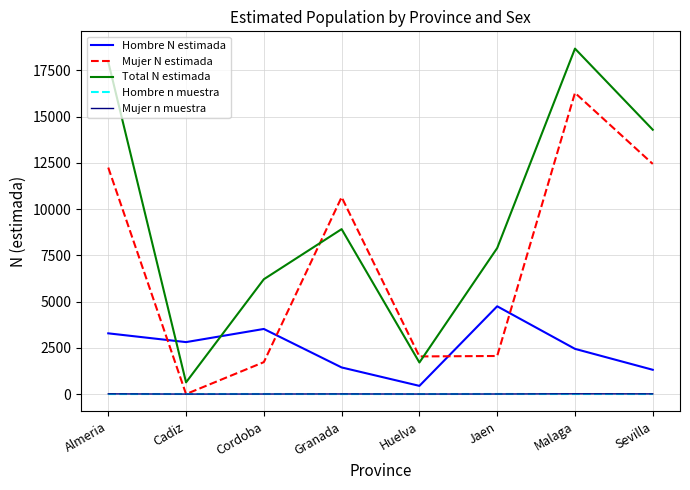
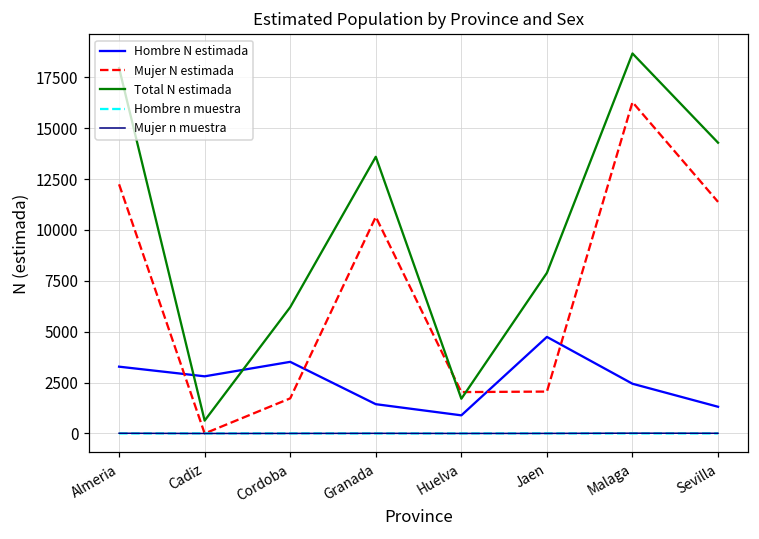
  {
    "Hombre N estimada": {
      "Almeria": 3300,
      "Cadiz": 2800,
      "Cordoba": 3500,
      "Granada": 1400,
-     "Huelva": 400,
+     "Huelva": 900,
      "Jaen": 4700,
      "Malaga": 2400,
      "Sevilla": 1300
    },
    "Mujer N estimada": {
      "Almeria": 12200,
      "Cordoba": 1700,
      "Granada": 10600,
      "Huelva": 2000,
      "Jaen": 2100,
      "Malaga": 16300,
-     "Sevilla": 12400
+     "Sevilla": 11400
    },
    "Total N estimada": {
      "Cadiz": 600,
      "Cordoba": 6200,
-     "Granada": 8900,
+     "Granada": 13600,
      "Huelva": 1700,
      "Jaen": 7900,
      "Malaga": 18700,
      "Sevilla": 14300
    },
    "Mujer n muestra": {
      "Almeria": 0,
      "Cordoba": 0,
      "Granada": 0,
      "Huelva": 0,
      "Jaen": 0,
      "Malaga": 0,
      "Sevilla": 0
    }
  }
